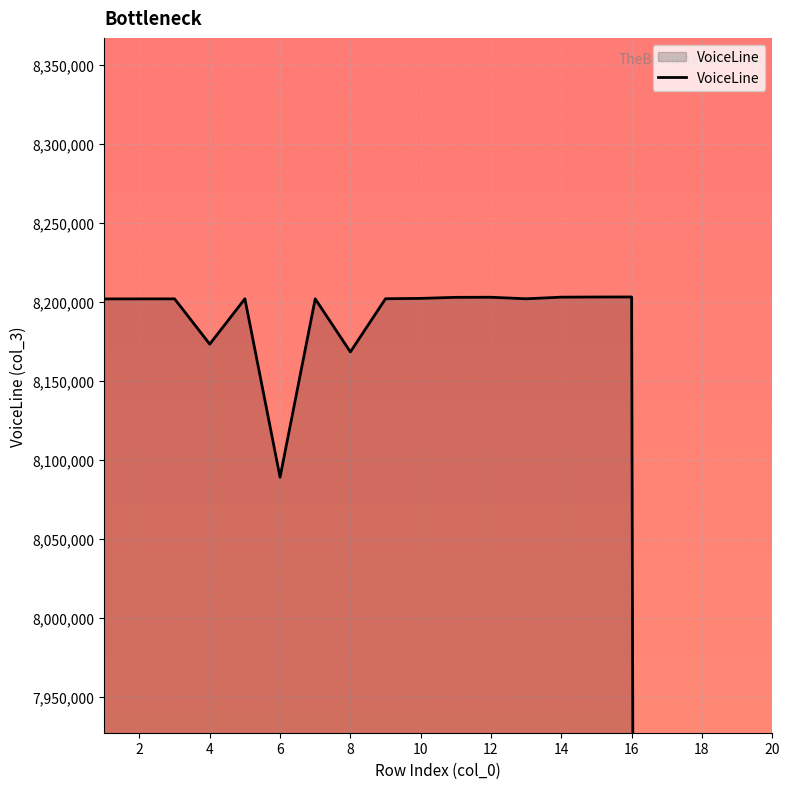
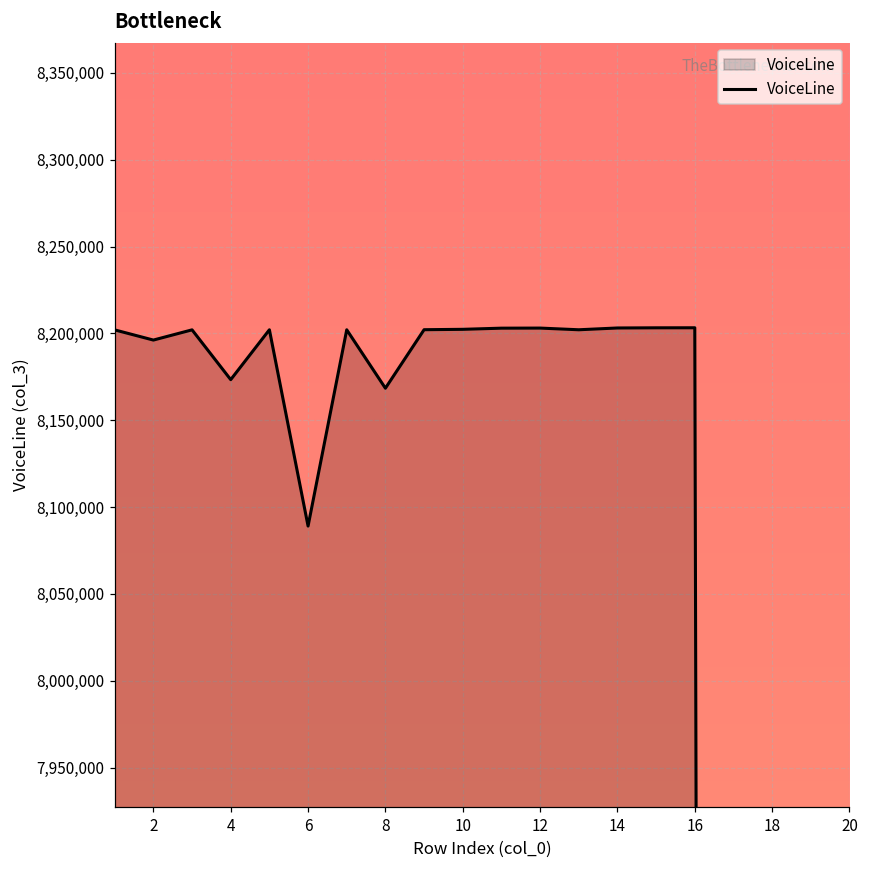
  {
-   "2": "8,202,000",
+   "2": "8,196,000",
    "4": "8,173,000",
    "6": "8,089,000",
    "8": "8,168,000",
    "10": "8,202,000",
    "12": "8,203,000",
    "14": "8,203,000",
    "16": "8,203,000"
  }
